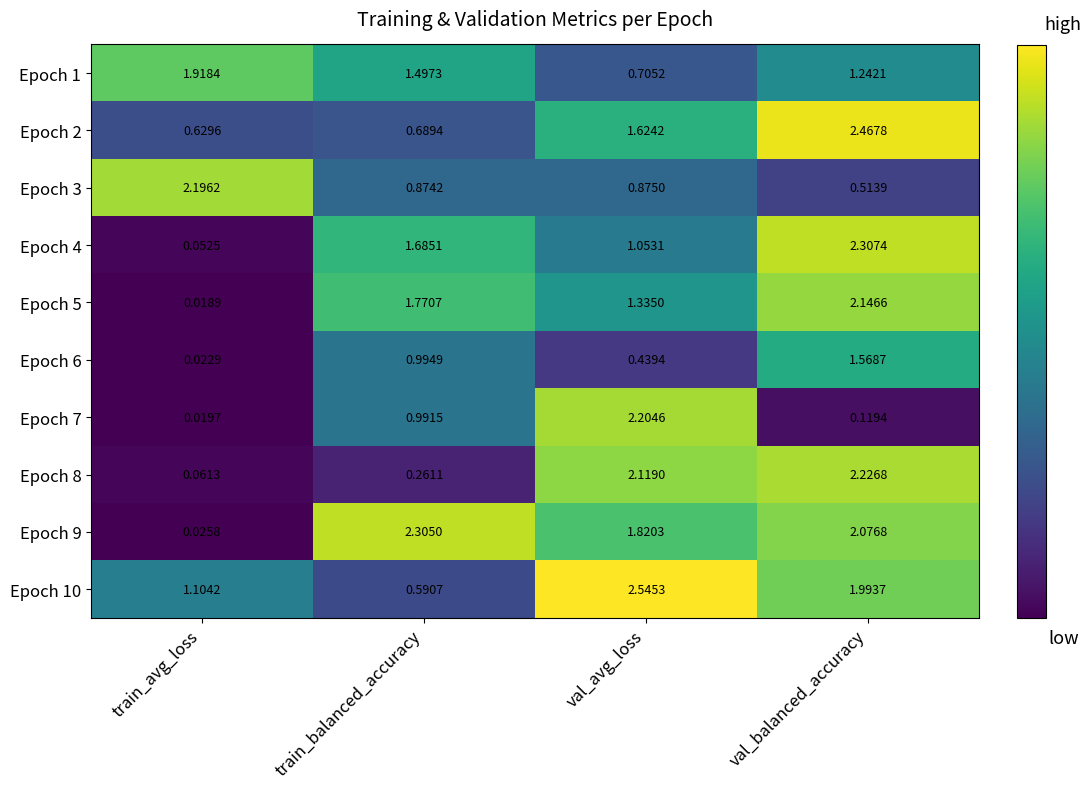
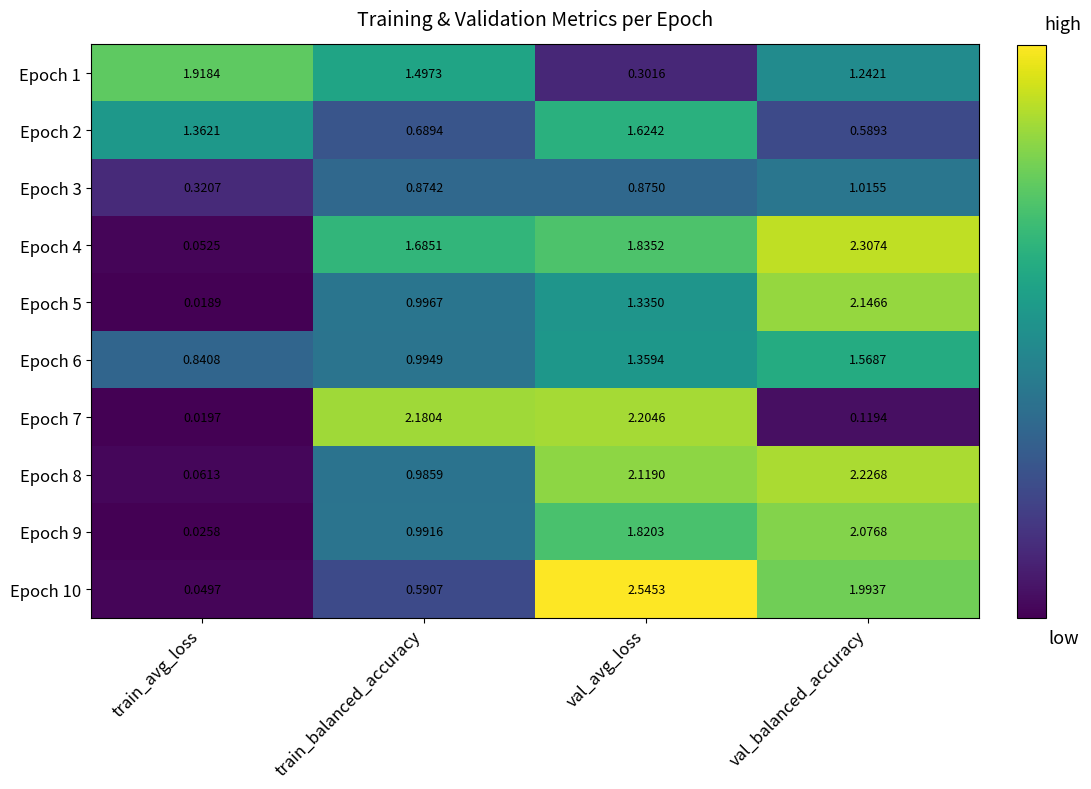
  {
    "Epoch 1": {
      "train_avg_loss": 1.9184,
      "train_balanced_accuracy": 1.4973,
-     "val_avg_loss": 0.7052,
+     "val_avg_loss": 0.3016,
      "val_balanced_accuracy": 1.2421
    },
    "Epoch 2": {
-     "train_avg_loss": 0.6296,
+     "train_avg_loss": 1.3621,
      "train_balanced_accuracy": 0.6894,
      "val_avg_loss": 1.6242,
-     "val_balanced_accuracy": 2.4678
+     "val_balanced_accuracy": 0.5893
    },
    "Epoch 3": {
-     "train_avg_loss": 2.1962,
+     "train_avg_loss": 0.3207,
      "train_balanced_accuracy": 0.8742,
      "val_avg_loss": 0.8750,
-     "val_balanced_accuracy": 0.5139
+     "val_balanced_accuracy": 1.0155
    },
    "Epoch 4": {
      "train_avg_loss": 0.0525,
      "train_balanced_accuracy": 1.6851,
-     "val_avg_loss": 1.0531,
+     "val_avg_loss": 1.8352,
      "val_balanced_accuracy": 2.3074
    },
    "Epoch 5": {
      "train_avg_loss": 0.0189,
-     "train_balanced_accuracy": 1.7707,
+     "train_balanced_accuracy": 0.9967,
      "val_avg_loss": 1.3350,
      "val_balanced_accuracy": 2.1466
    },
    "Epoch 6": {
-     "train_avg_loss": 0.0229,
+     "train_avg_loss": 0.8408,
      "train_balanced_accuracy": 0.9949,
-     "val_avg_loss": 0.4394,
+     "val_avg_loss": 1.3594,
      "val_balanced_accuracy": 1.5687
    },
    "Epoch 7": {
      "train_avg_loss": 0.0197,
-     "train_balanced_accuracy": 0.9915,
+     "train_balanced_accuracy": 2.1804,
      "val_avg_loss": 2.2046,
      "val_balanced_accuracy": 0.1194
    },
    "Epoch 8": {
      "train_avg_loss": 0.0613,
-     "train_balanced_accuracy": 0.2611,
+     "train_balanced_accuracy": 0.9859,
      "val_avg_loss": 2.1190,
      "val_balanced_accuracy": 2.2268
    },
    "Epoch 9": {
      "train_avg_loss": 0.0258,
-     "train_balanced_accuracy": 2.3050,
+     "train_balanced_accuracy": 0.9916,
      "val_avg_loss": 1.8203,
      "val_balanced_accuracy": 2.0768
    },
    "Epoch 10": {
-     "train_avg_loss": 1.1042,
+     "train_avg_loss": 0.0497,
      "train_balanced_accuracy": 0.5907,
      "val_avg_loss": 2.5453,
      "val_balanced_accuracy": 1.9937
    }
  }
